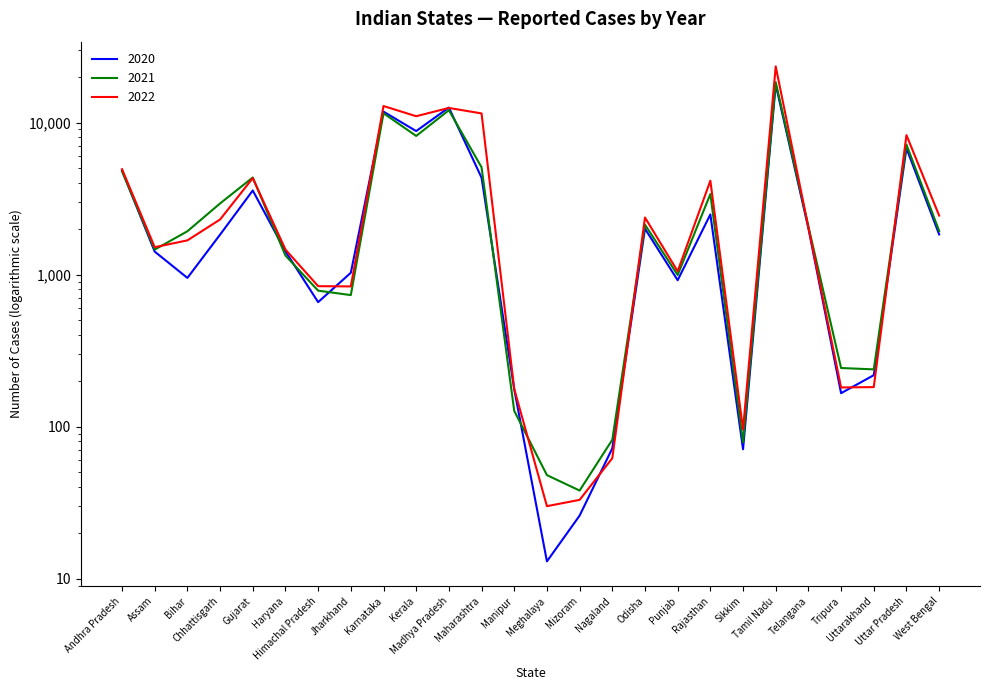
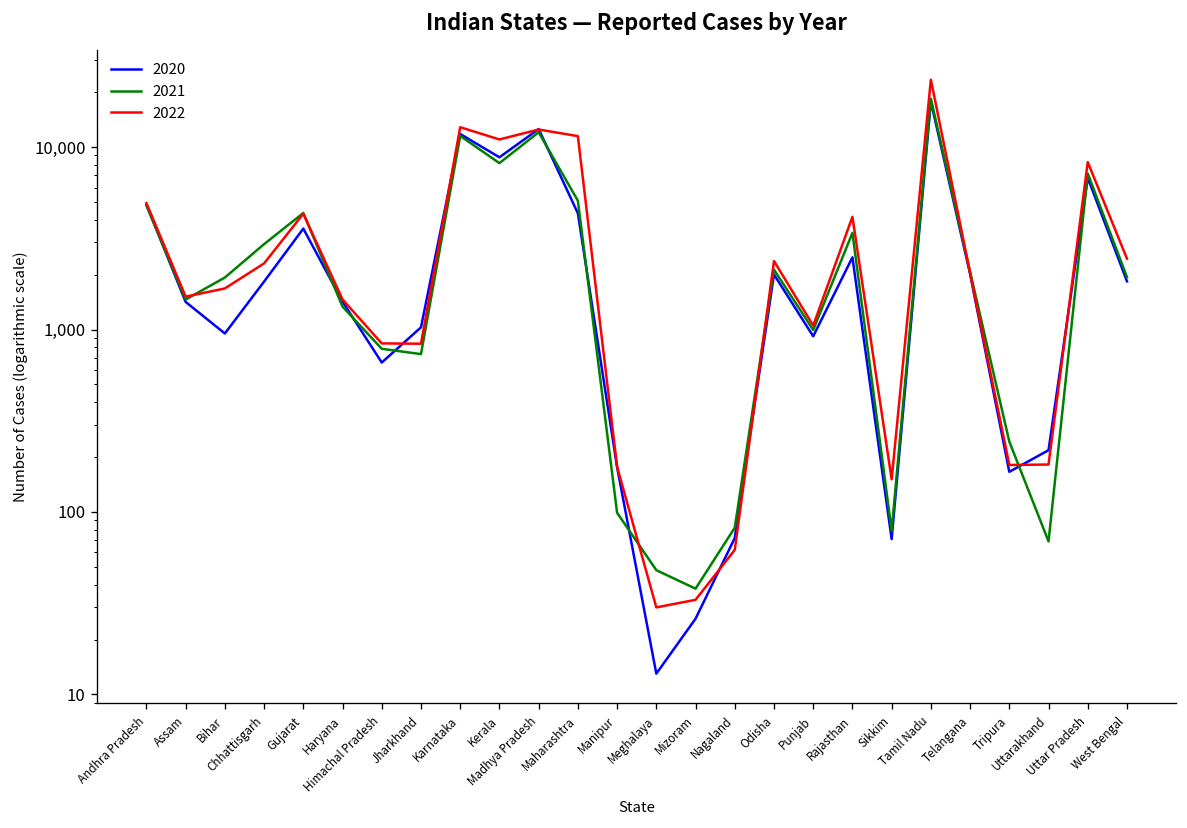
  {
    "2020": {
      "Bihar": "1,000",
      "Chhattisgarh": "1,800",
      "Gujarat": "3,600",
      "Himachal Pradesh": "660",
      "Jharkhand": "1,000",
      "Kerala": "9,000",
      "Maharashtra": "4,300",
      "Meghalaya": "13",
      "Mizoram": "26",
      "Nagaland": "70",
      "Odisha": "2,000",
      "Punjab": "900",
      "Rajasthan": "2,500",
      "Sikkim": "70",
      "Tripura": "170",
      "Uttarakhand": "220",
      "Uttar Pradesh": "7,000",
      "West Bengal": "1,800"
    },
    "2021": {
      "Bihar": "1,900",
      "Chhattisgarh": "2,900",
      "Haryana": "1,300",
      "Himachal Pradesh": "800",
      "Jharkhand": "700",
      "Kerala": "8,000",
      "Maharashtra": "5,100",
-     "Manipur": "130",
+     "Manipur": "100",
      "Meghalaya": "48",
      "Mizoram": "38",
      "Nagaland": "80",
      "Odisha": "2,100",
      "Punjab": "1,000",
      "Rajasthan": "3,400",
      "Sikkim": "80",
      "Tripura": "240",
-     "Uttarakhand": "240",
+     "Uttarakhand": "70",
      "Uttar Pradesh": "7,000",
      "West Bengal": "1,900"
    },
    "2022": {
      "Bihar": "1,700",
      "Chhattisgarh": "2,300",
      "Himachal Pradesh": "800",
      "Jharkhand": "800",
      "Karnataka": "13,000",
      "Kerala": "11,000",
      "Maharashtra": "11,000",
      "Meghalaya": "30",
      "Mizoram": "33",
      "Nagaland": "62",
      "Odisha": "2,400",
      "Punjab": "1,100",
      "Rajasthan": "4,100",
-     "Sikkim": "100",
+     "Sikkim": "150",
      "Tamil Nadu": "23,000",
      "Tripura": "180",
      "Uttarakhand": "180",
      "Uttar Pradesh": "8,000",
      "West Bengal": "2,400"
    }
  }
